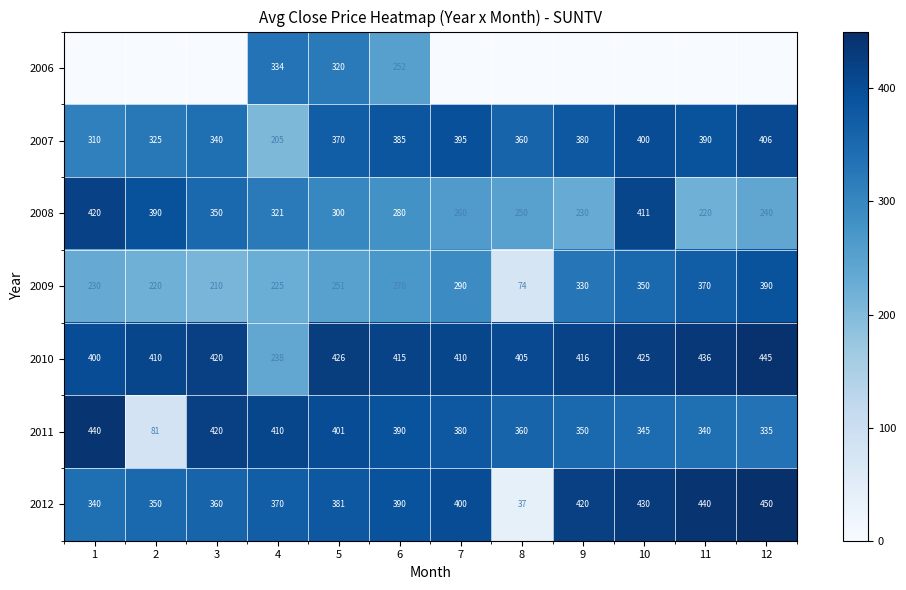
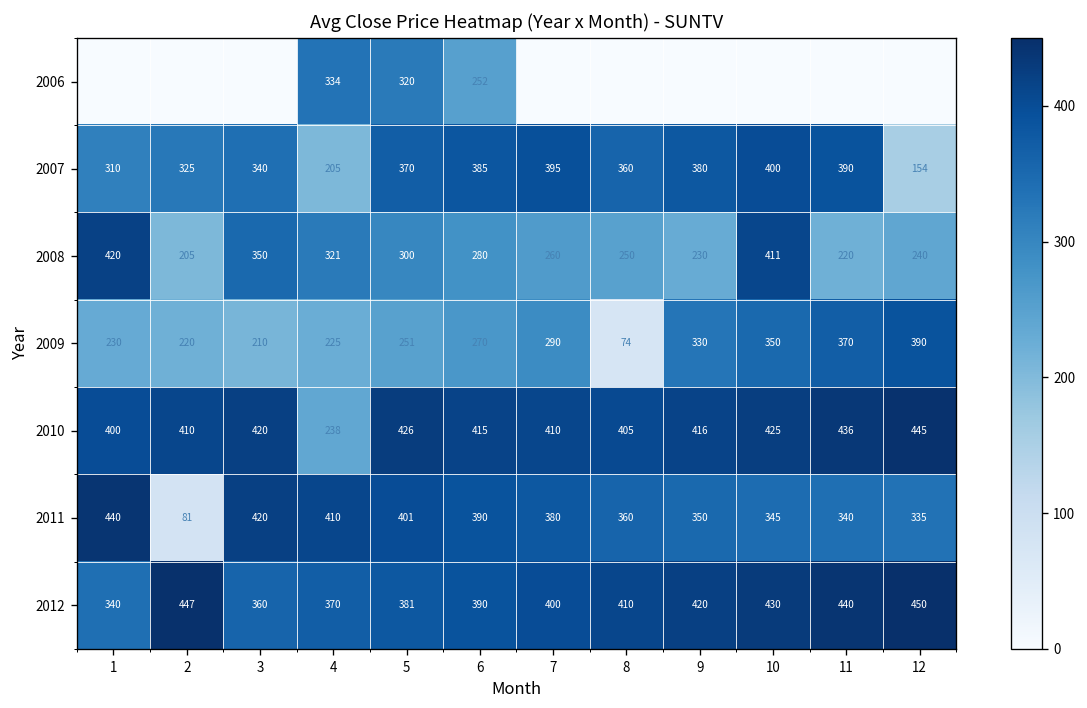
  {
    "2006": {
      "4": 334,
      "5": 320
    },
    "2007": {
      "1": 310,
      "2": 325,
      "3": 340,
      "4": 205,
      "5": 370,
      "6": 385,
      "7": 395,
      "8": 360,
      "9": 380,
      "10": 400,
      "11": 390,
-     "12": 406
+     "12": 154
    },
    "2008": {
      "1": 420,
-     "2": 390,
+     "2": 205,
      "3": 350,
      "4": 321,
      "5": 300,
      "6": 280,
      "10": 411
    },
    "2009": {
      "3": 210,
      "7": 290,
      "8": 74,
      "9": 330,
      "10": 350,
      "11": 370,
      "12": 390
    },
    "2010": {
      "1": 400,
      "2": 410,
      "3": 420,
      "5": 426,
      "6": 415,
      "7": 410,
      "8": 405,
      "9": 416,
      "10": 425,
      "11": 436,
      "12": 445
    },
    "2011": {
      "1": 440,
      "2": 81,
      "3": 420,
      "4": 410,
      "5": 401,
      "6": 390,
      "7": 380,
      "8": 360,
      "9": 350,
      "10": 345,
      "11": 340,
      "12": 335
    },
    "2012": {
      "1": 340,
-     "2": 350,
+     "2": 447,
      "3": 360,
      "4": 370,
      "5": 381,
      "6": 390,
      "7": 400,
-     "8": 37,
+     "8": 410,
      "9": 420,
      "10": 430,
      "11": 440,
      "12": 450
    }
  }
